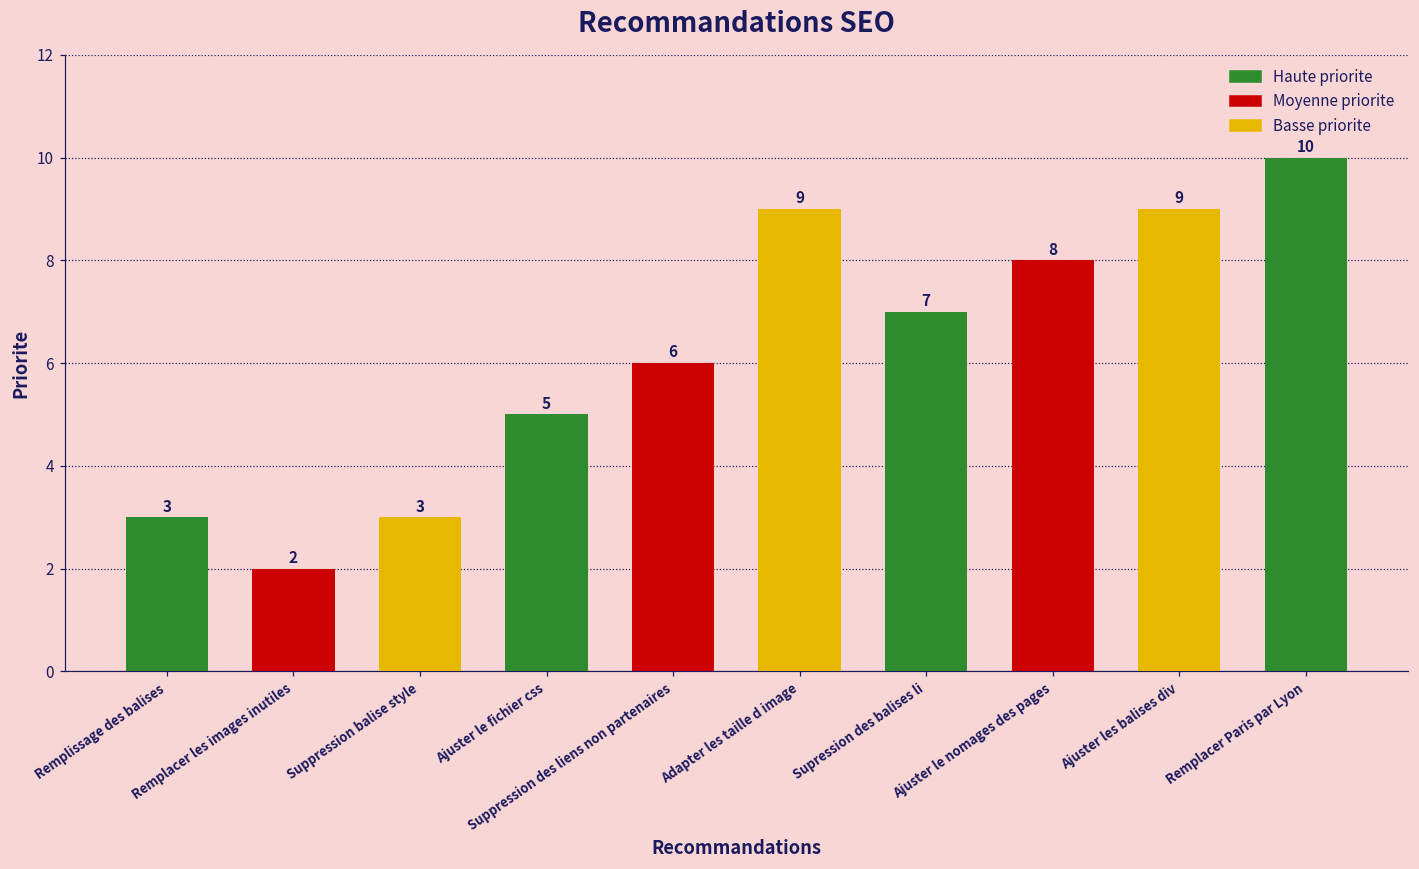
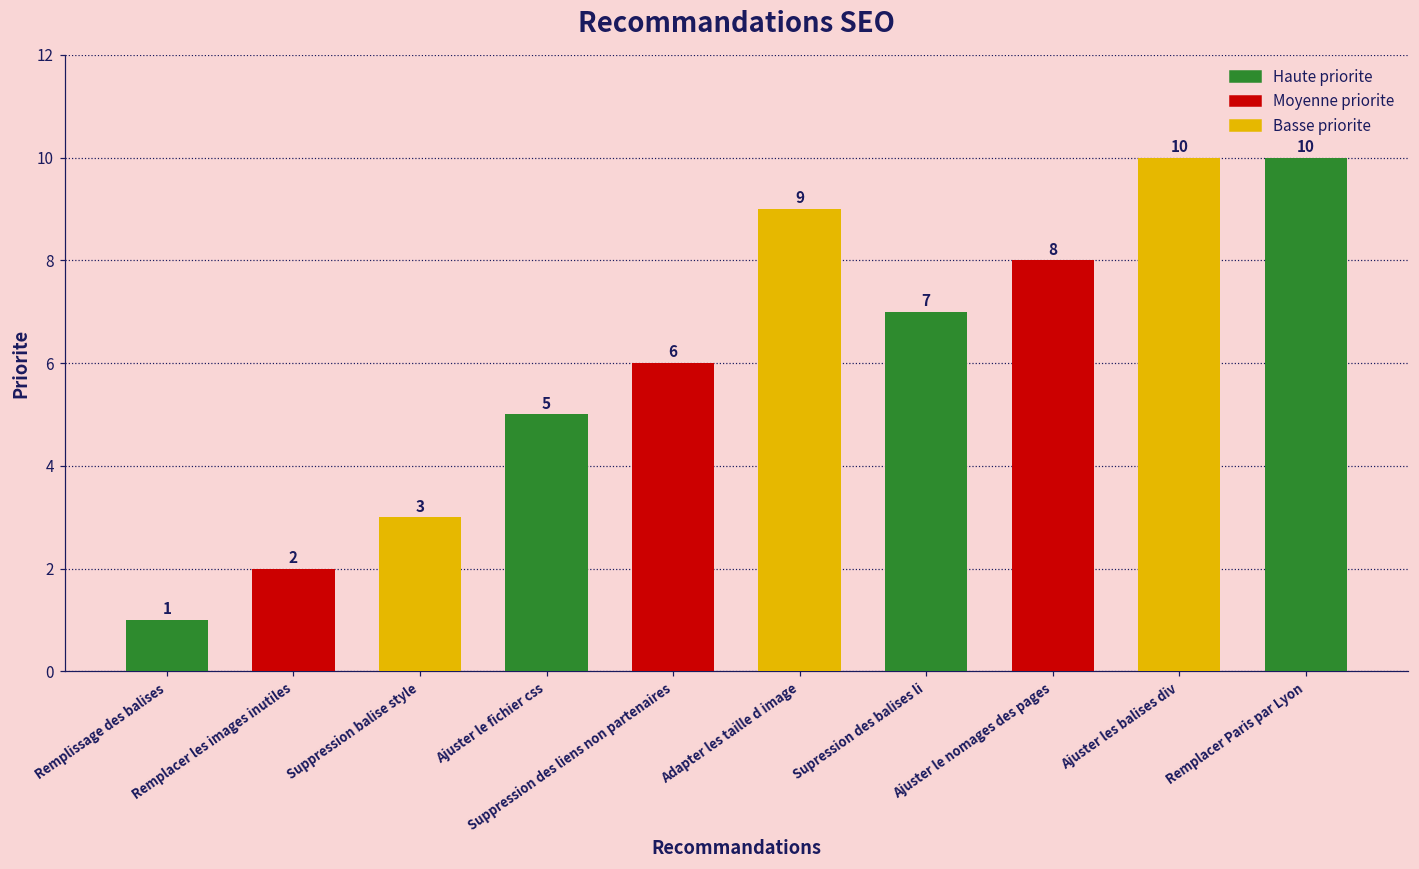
  {
-   "Remplissage des balises": 3,
+   "Remplissage des balises": 1,
    "Remplacer les images inutiles": 2,
    "Suppression balise style": 3,
    "Ajuster le fichier css": 5,
    "Suppression des liens non partenaires": 6,
    "Adapter les taille d image": 9,
    "Supression des balises li": 7,
    "Ajuster le nomages des pages": 8,
-   "Ajuster les balises div": 9,
+   "Ajuster les balises div": 10,
    "Remplacer Paris par Lyon": 10
  }
